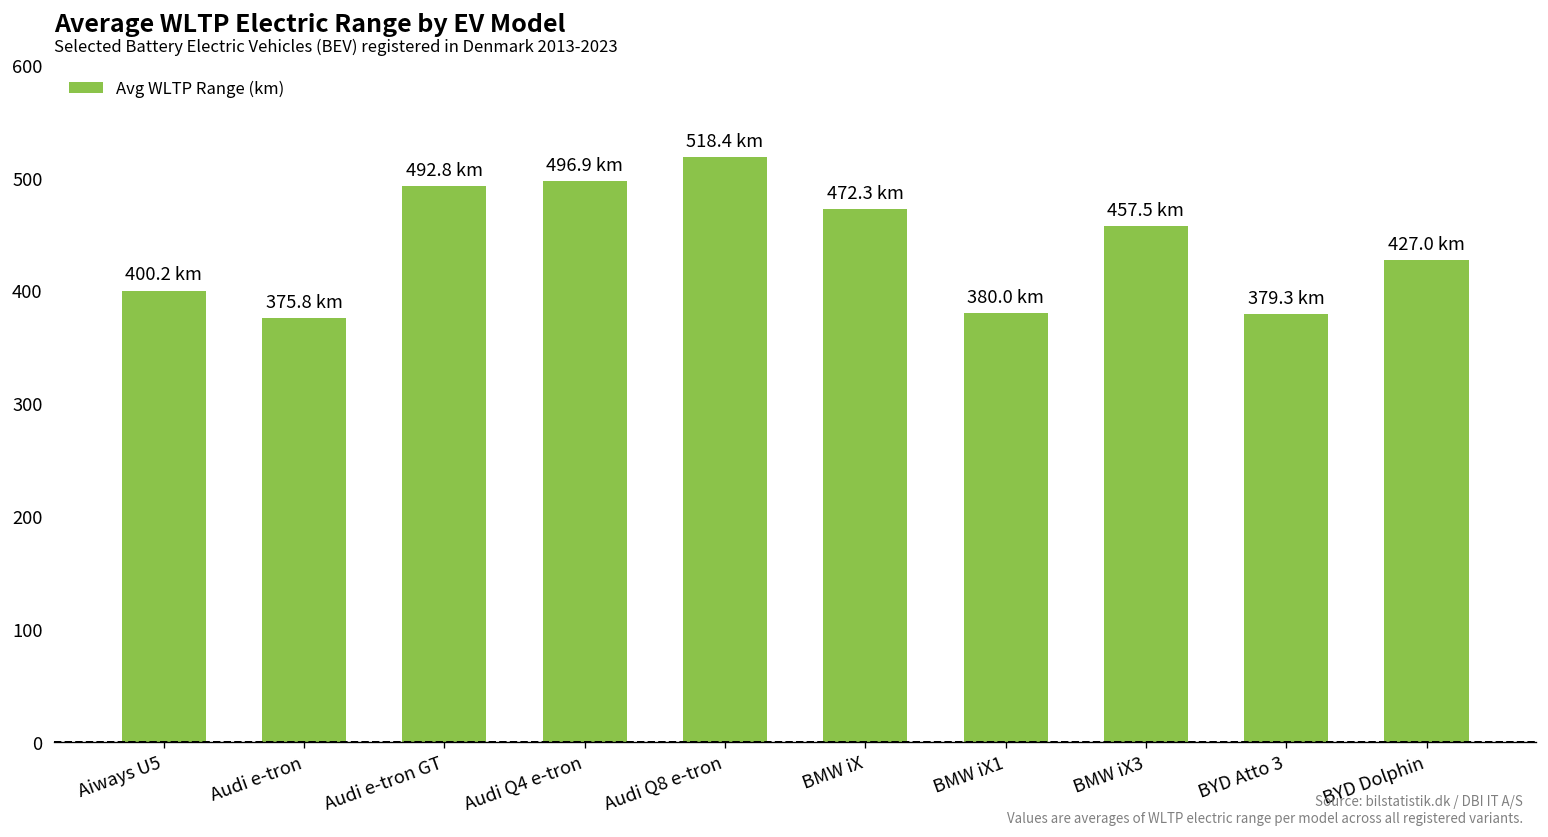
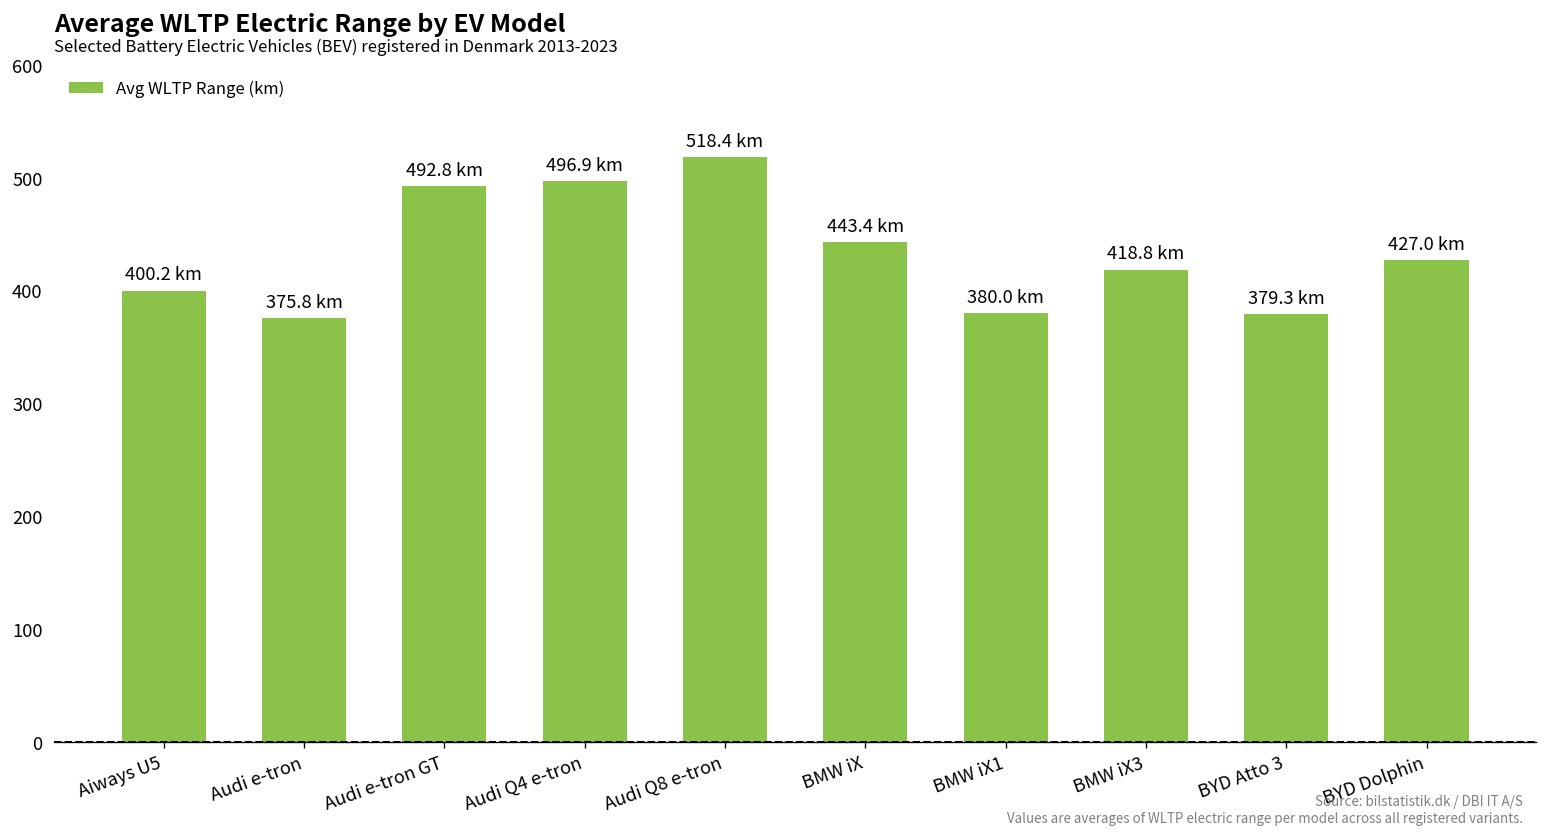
  {
    "Aiways U5": 400.2,
    "Audi e-tron": 375.8,
    "Audi e-tron GT": 492.8,
    "Audi Q4 e-tron": 496.9,
    "Audi Q8 e-tron": 518.4,
-   "BMW iX": 472.3,
+   "BMW iX": 443.4,
    "BMW iX1": 380.0,
-   "BMW iX3": 457.5,
+   "BMW iX3": 418.8,
    "BYD Atto 3": 379.3,
    "BYD Dolphin": 427.0
  }
